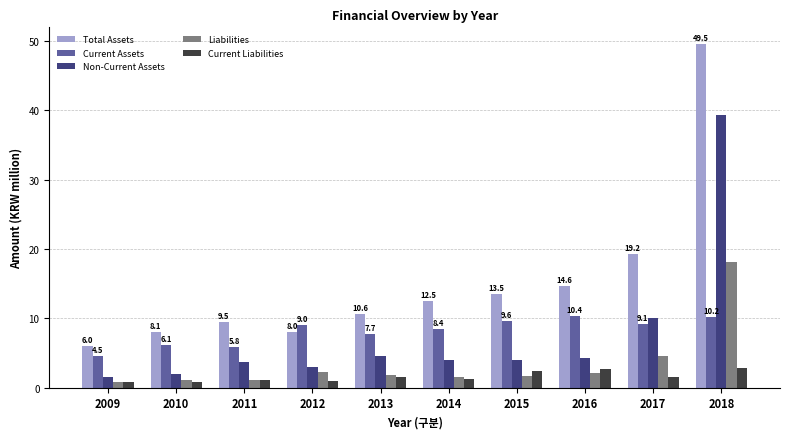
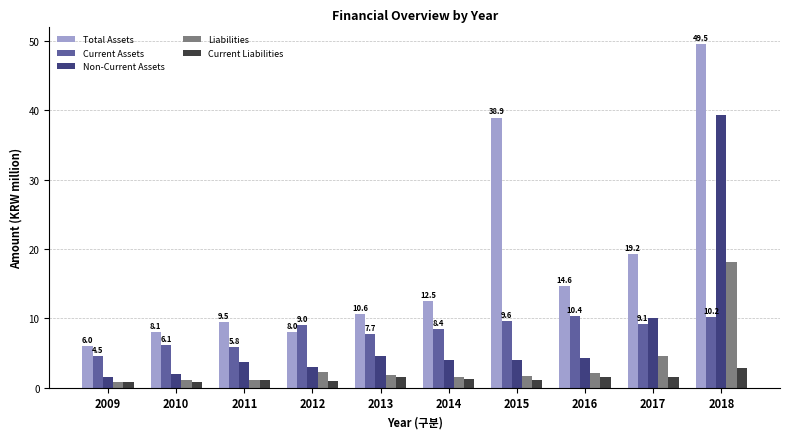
  {
    "Total Assets": {
      "2009": 6.0,
      "2010": 8.1,
      "2011": 9.5,
      "2012": 8.0,
      "2013": 10.6,
      "2014": 12.5,
-     "2015": 13.5,
+     "2015": 38.9,
      "2016": 14.6,
      "2017": 19.2,
      "2018": 49.5
    },
    "Current Liabilities": {
      "2009": 1,
      "2010": 1,
      "2011": 1,
      "2012": 1,
      "2013": 2,
      "2014": 1,
-     "2015": 2,
-     "2016": 3,
+     "2015": 1,
+     "2016": 1,
      "2017": 2,
      "2018": 3
    }
  }
